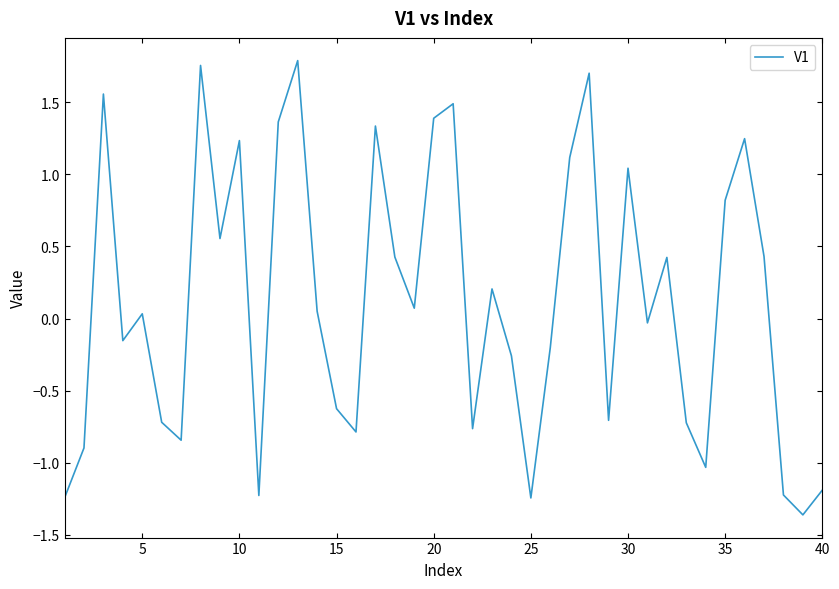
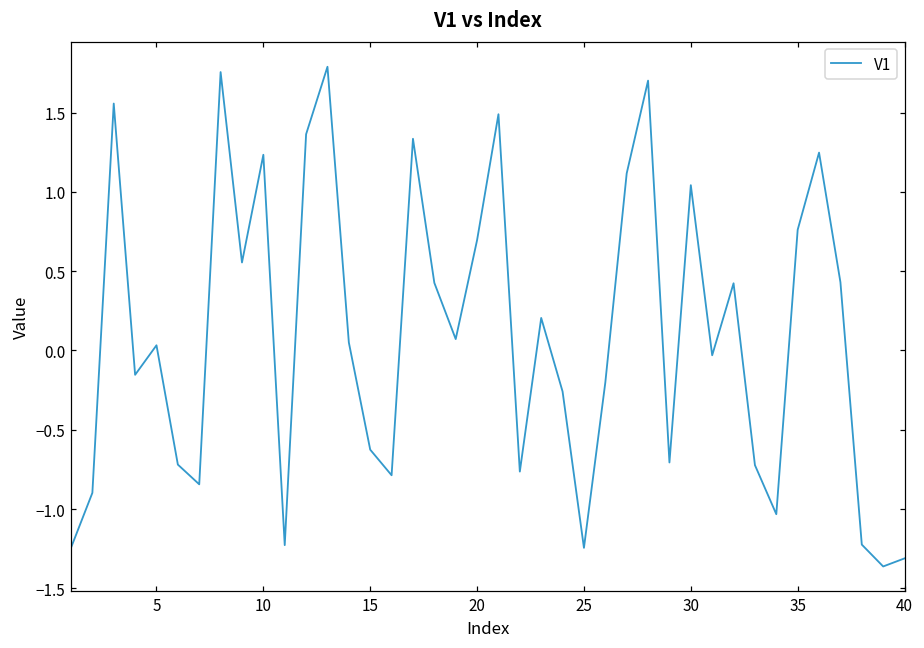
  {
    "5": 0.03,
    "10": 1.23,
    "15": -0.63,
-   "20": 1.39,
+   "20": 0.70,
    "25": -1.24,
    "30": 1.04,
-   "35": 0.82,
-   "40": -1.19
+   "35": 0.76,
+   "40": -1.31
  }
